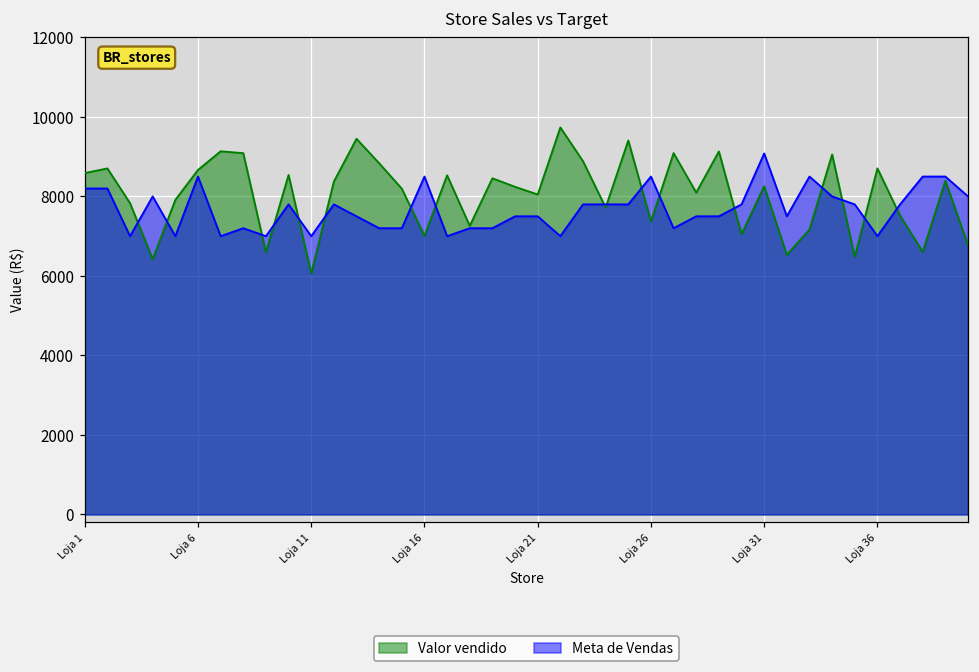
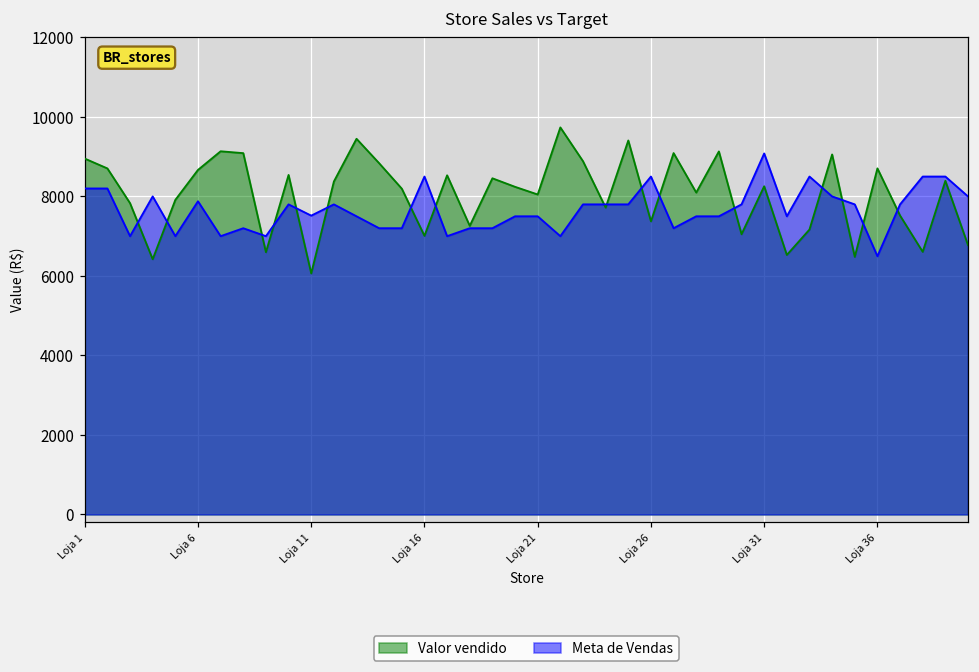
  {
    "Valor vendido": {
-     "Loja 1": 8600,
+     "Loja 1": 9000,
      "Loja 6": 8700,
      "Loja 11": 6100,
      "Loja 16": 7000,
      "Loja 21": 8000,
      "Loja 26": 7400,
      "Loja 31": 8300,
      "Loja 36": 8700
    },
    "Meta de Vendas": {
      "Loja 1": 8200,
-     "Loja 6": 8500,
-     "Loja 11": 7000,
+     "Loja 6": 7900,
+     "Loja 11": 7500,
      "Loja 16": 8500,
      "Loja 21": 7500,
      "Loja 26": 8500,
      "Loja 31": 9100,
-     "Loja 36": 7000
+     "Loja 36": 6500
    }
  }
